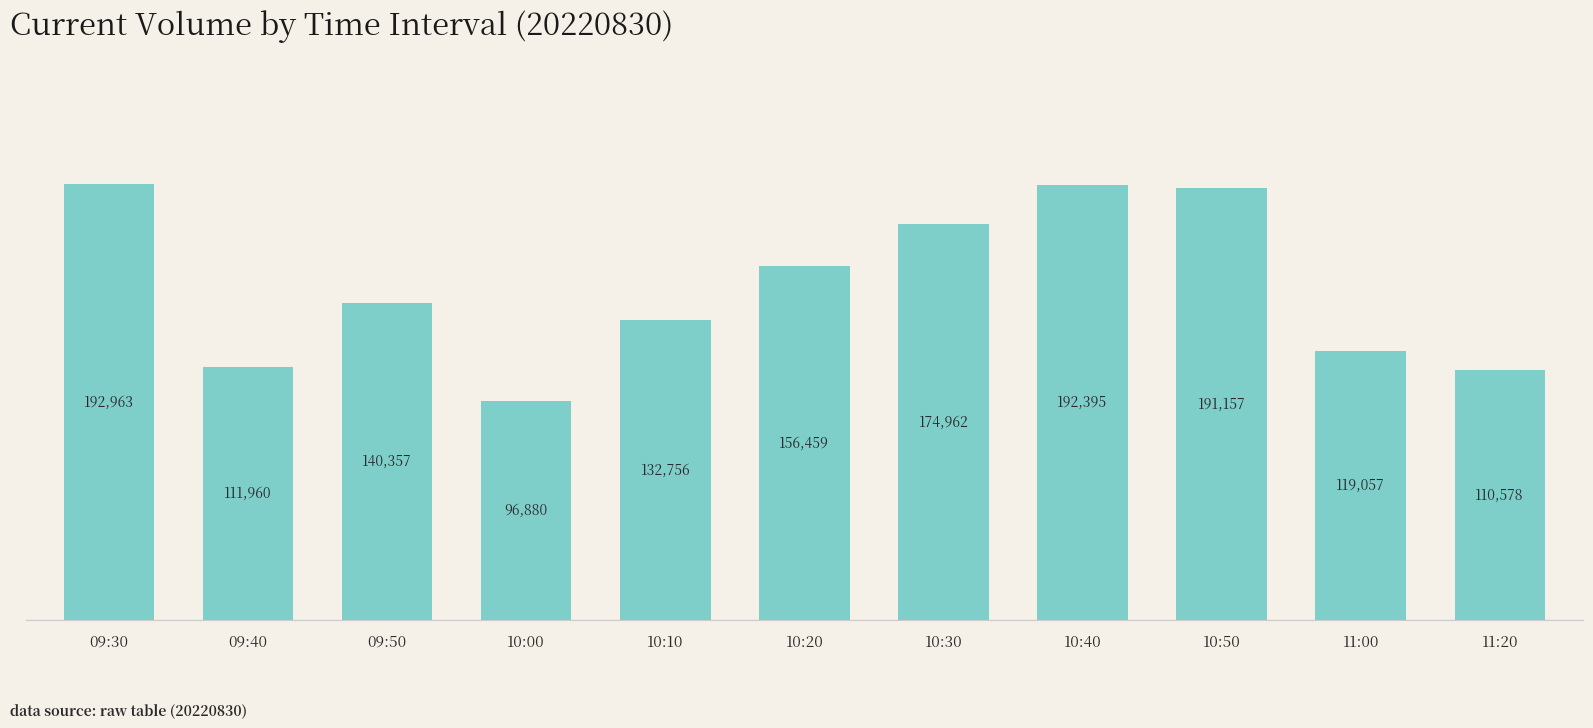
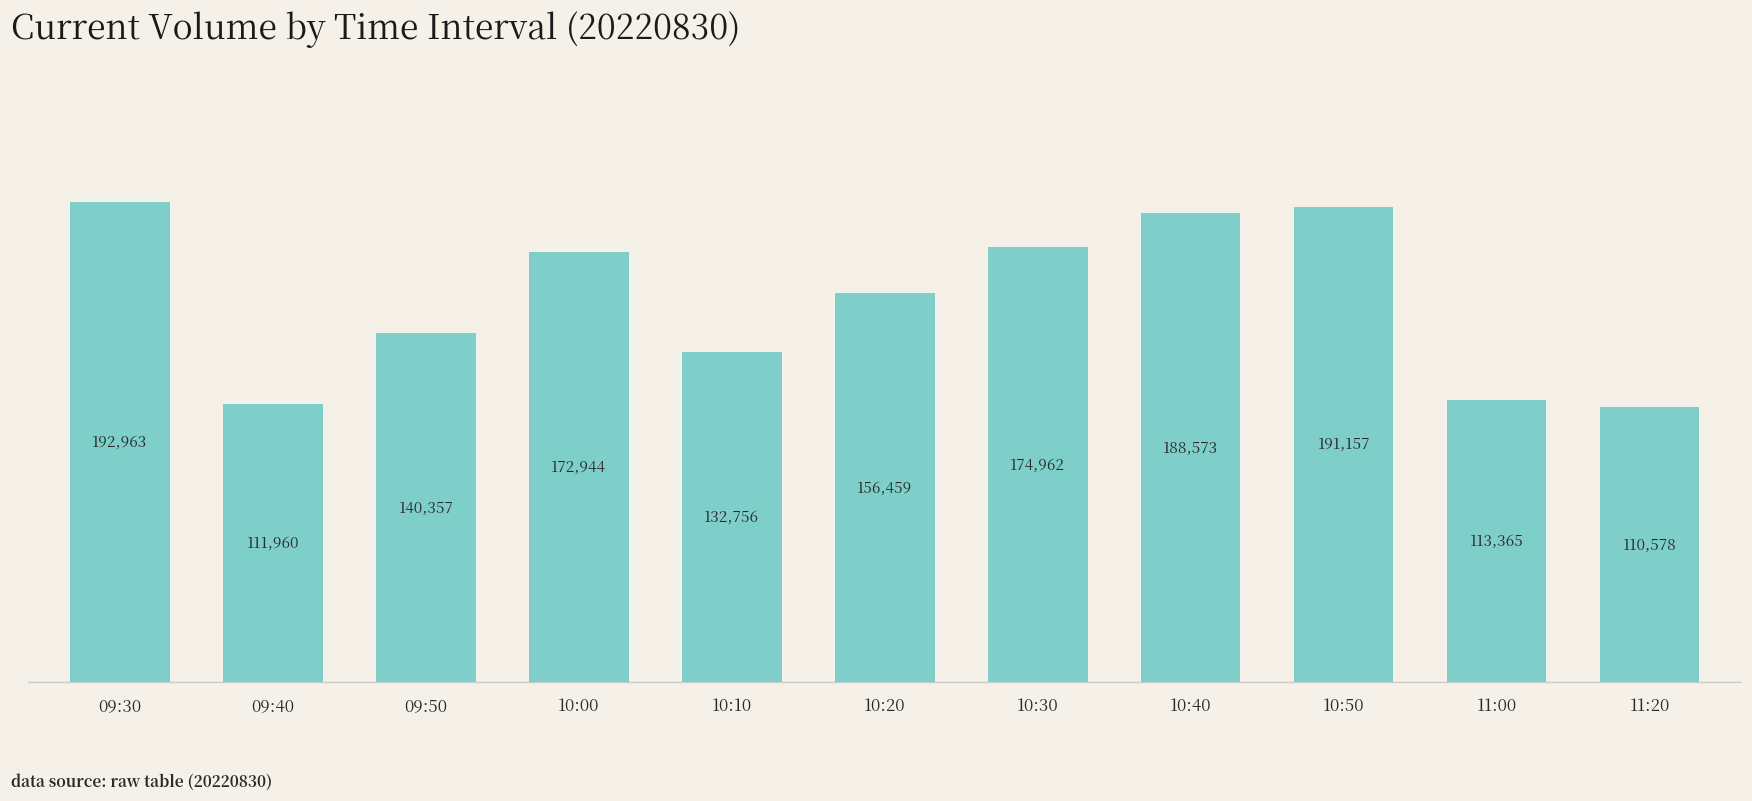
  {
    "09:30": "192,963",
    "09:40": "111,960",
    "09:50": "140,357",
-   "10:00": "96,880",
+   "10:00": "172,944",
    "10:10": "132,756",
    "10:20": "156,459",
    "10:30": "174,962",
-   "10:40": "192,395",
+   "10:40": "188,573",
    "10:50": "191,157",
-   "11:00": "119,057",
+   "11:00": "113,365",
    "11:20": "110,578"
  }
